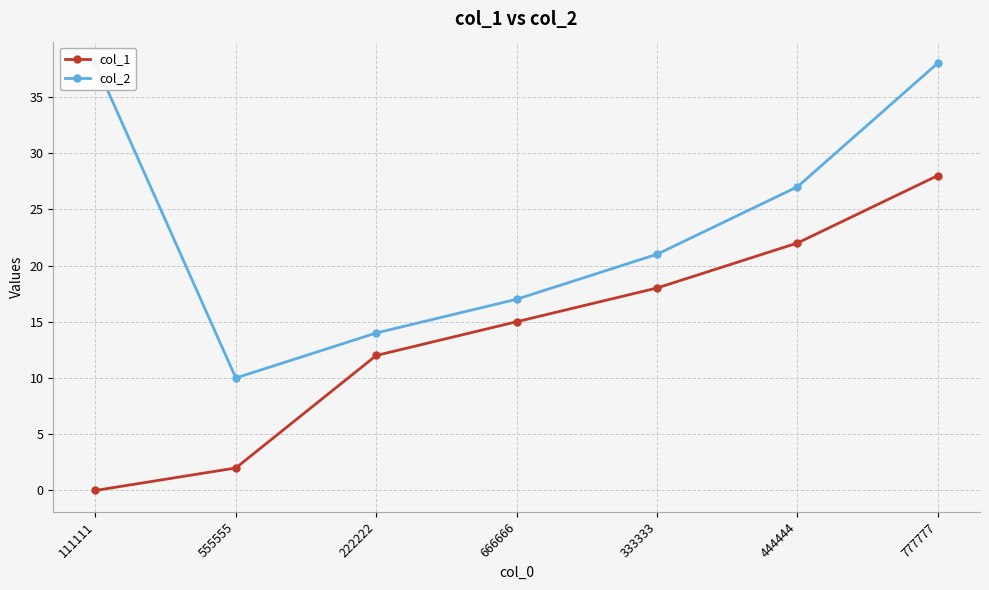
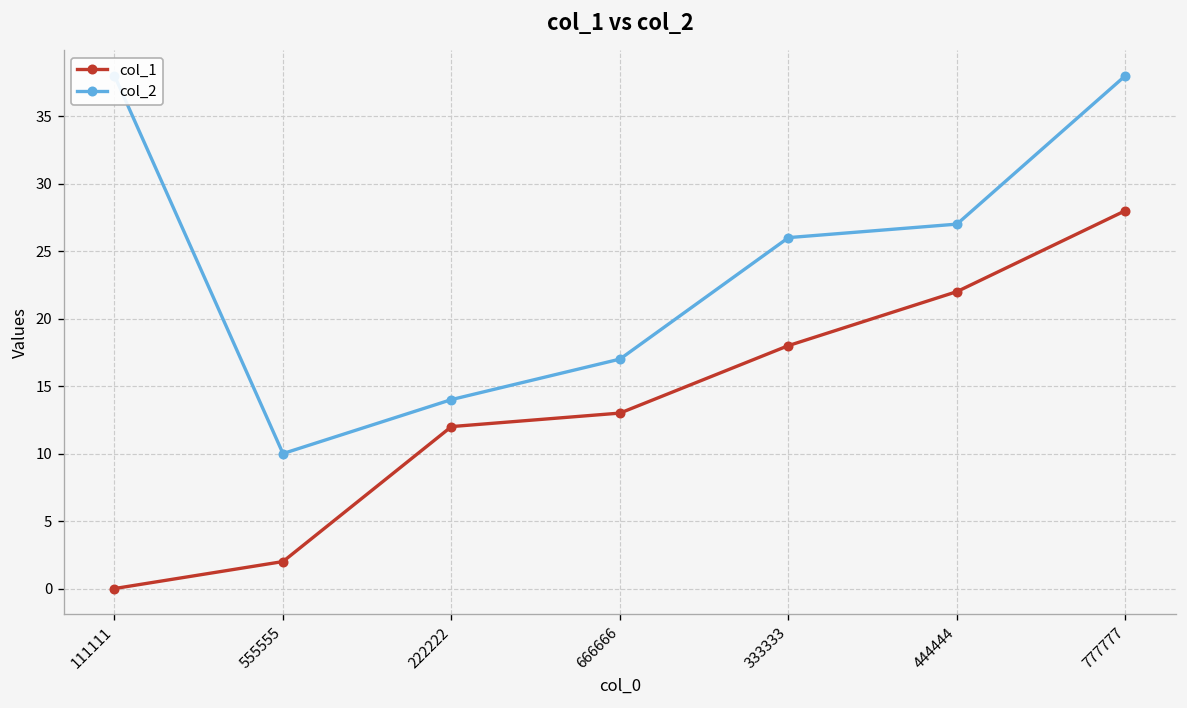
  {
    "col_1": {
      "111111": 0,
      "555555": 2,
      "222222": 12,
-     "666666": 15,
+     "666666": 13,
      "333333": 18,
      "444444": 22,
      "777777": 28
    },
    "col_2": {
      "555555": 10,
      "222222": 14,
      "666666": 17,
-     "333333": 21,
+     "333333": 26,
      "444444": 27,
      "777777": 38
    }
  }
